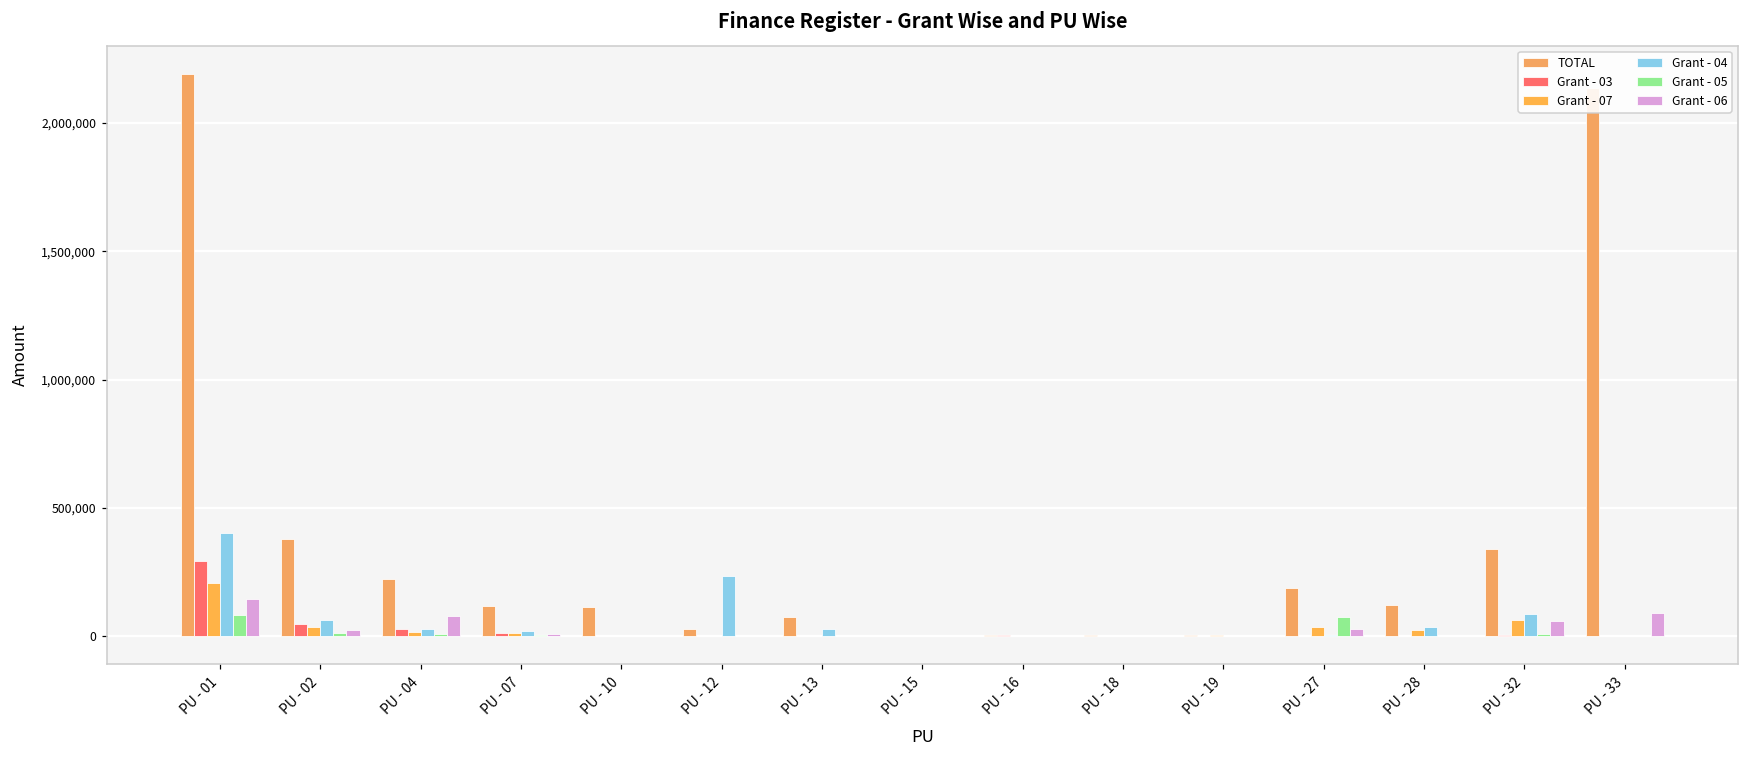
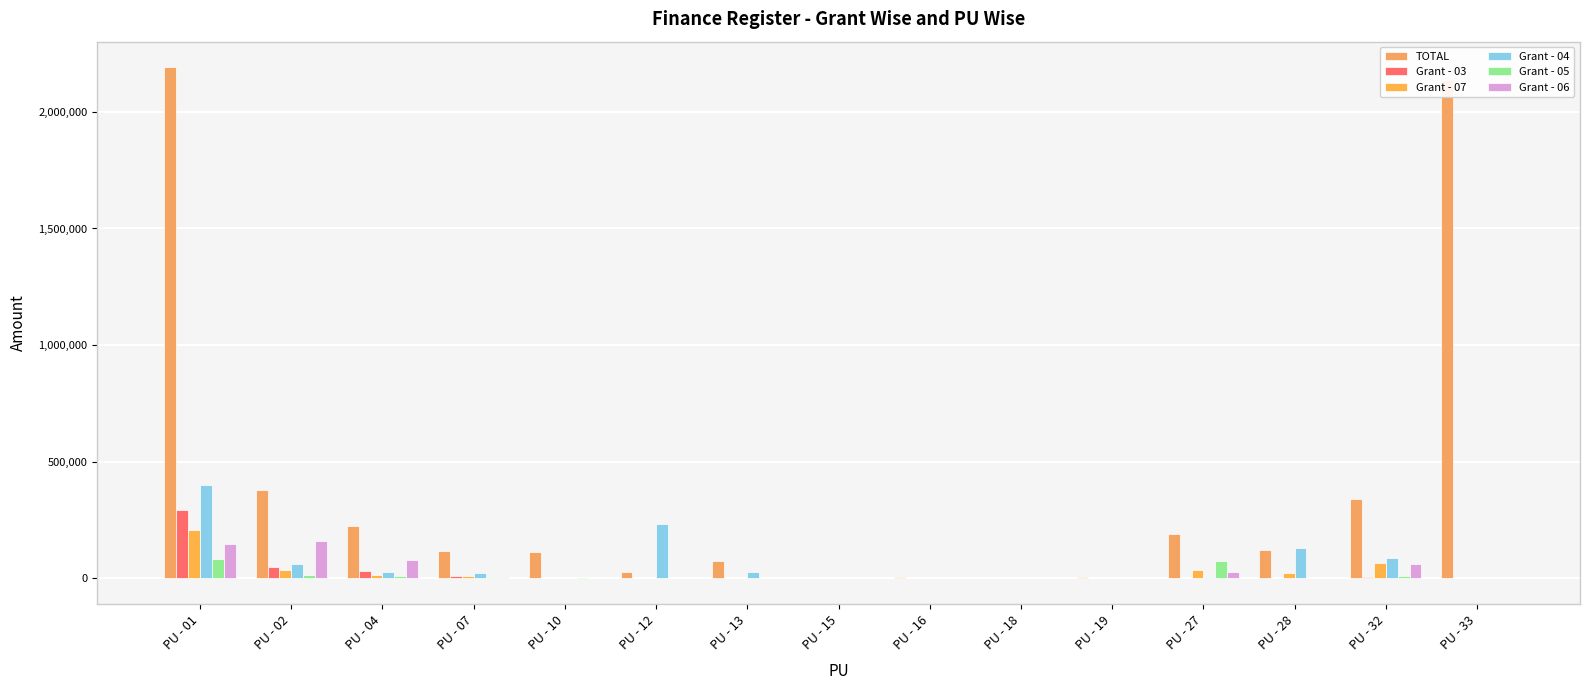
  {
    "Grant - 04": {
      "PU - 01": "400,000",
      "PU - 02": "60,000",
      "PU - 04": "30,000",
      "PU - 07": "20,000",
      "PU - 10": "0",
      "PU - 12": "230,000",
      "PU - 13": "30,000",
-     "PU - 28": "40,000",
+     "PU - 28": "130,000",
      "PU - 32": "90,000"
    },
    "Grant - 05": {
      "PU - 01": "80,000",
      "PU - 02": "10,000",
      "PU - 15": "0",
      "PU - 16": "0",
      "PU - 27": "80,000"
    },
    "Grant - 06": {
      "PU - 01": "150,000",
-     "PU - 02": "20,000",
+     "PU - 02": "160,000",
      "PU - 04": "80,000",
      "PU - 10": "0",
      "PU - 19": "0",
      "PU - 27": "30,000",
      "PU - 32": "60,000",
-     "PU - 33": "90,000"
+     "PU - 33": "0"
    }
  }
